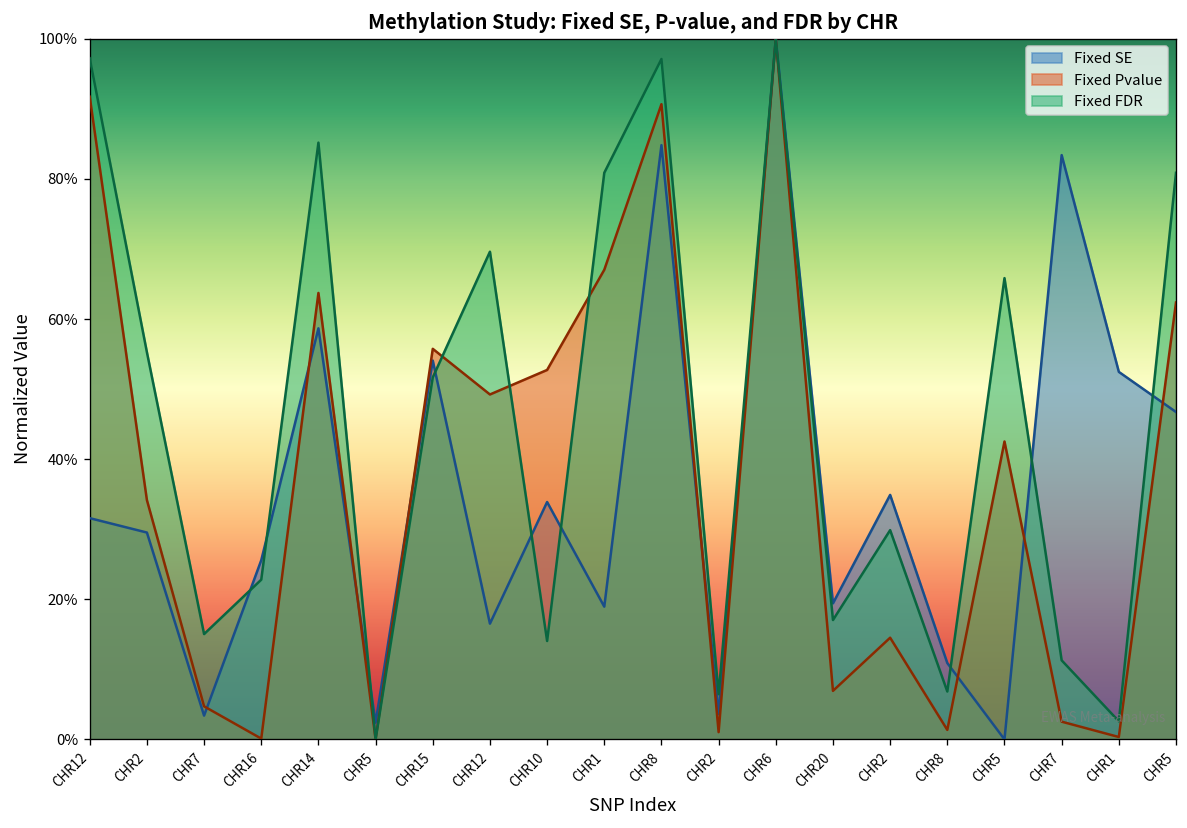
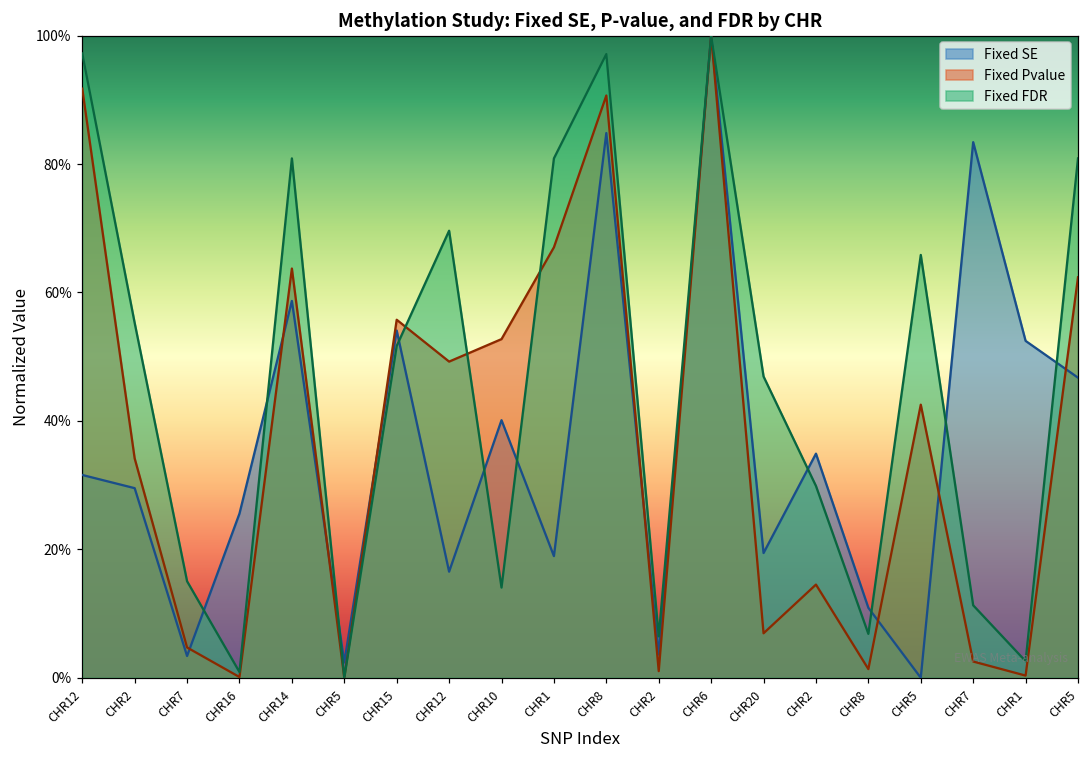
  {
    "Fixed SE": {
      "CHR16": "26%",
      "CHR14": "59%",
      "CHR15": "54%",
-     "CHR10": "34%",
+     "CHR10": "40%",
      "CHR20": "19%"
    },
    "Fixed Pvalue": {
      "CHR16": "0%",
      "CHR14": "64%",
      "CHR15": "56%",
      "CHR10": "53%",
      "CHR20": "7%"
    },
    "Fixed FDR": {
-     "CHR16": "23%",
-     "CHR14": "85%",
+     "CHR16": "1%",
+     "CHR14": "81%",
      "CHR15": "52%",
      "CHR10": "14%",
-     "CHR20": "17%"
+     "CHR20": "47%"
    }
  }
